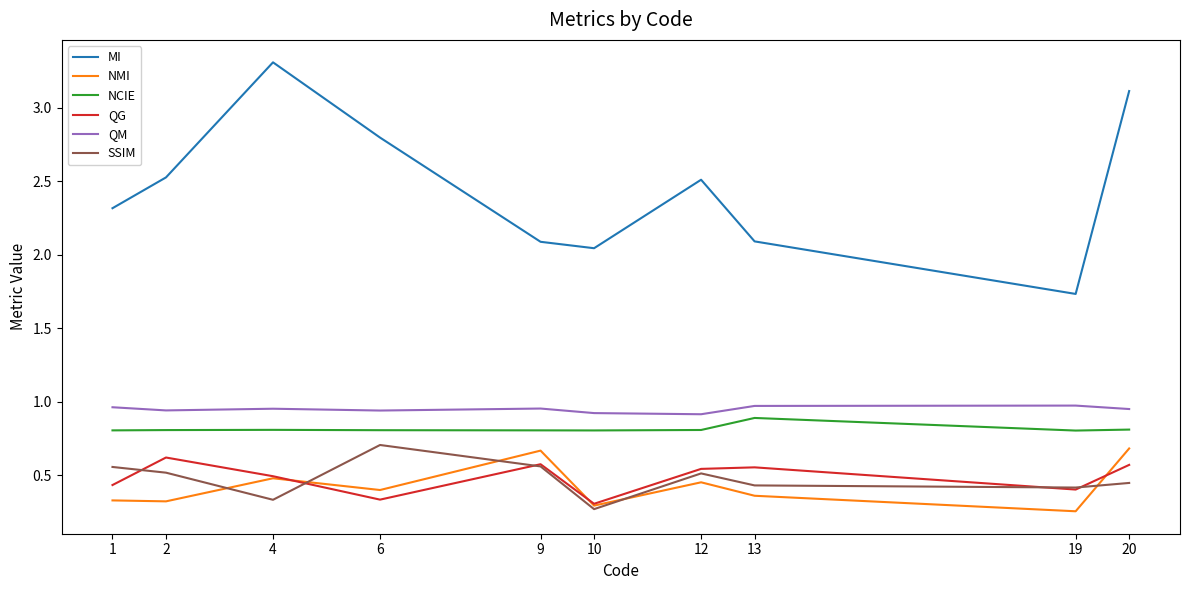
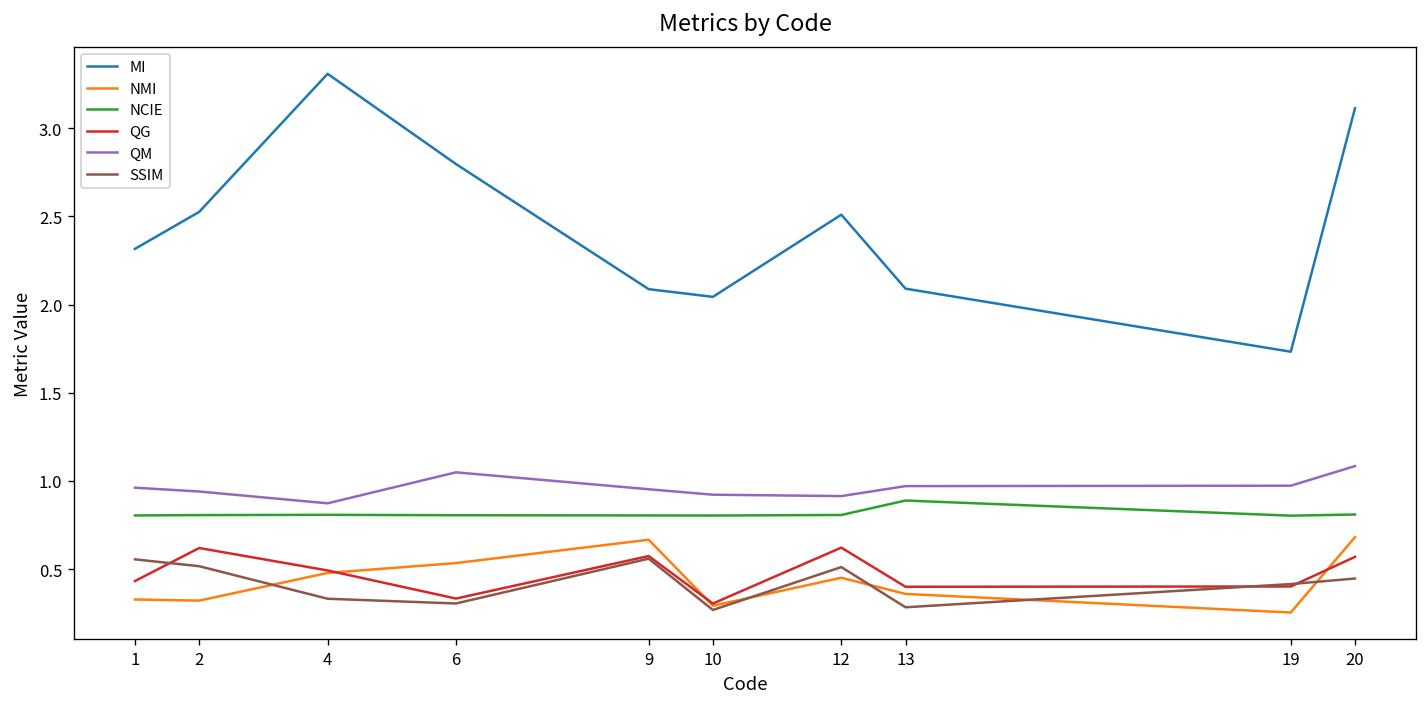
  {
    "MI": {
      "1": 2.32,
      "2": 2.52,
      "4": 3.31,
      "6": 2.80,
      "9": 2.09,
      "10": 2.04,
      "12": 2.51,
      "13": 2.09,
      "19": 1.73,
      "20": 3.11
    },
    "NMI": {
      "1": 0.33,
      "2": 0.32,
-     "6": 0.40,
+     "6": 0.53,
      "9": 0.67,
      "12": 0.45,
      "13": 0.36,
      "19": 0.25,
      "20": 0.68
    },
    "NCIE": {
      "1": 0.80,
      "2": 0.81,
      "4": 0.81,
      "6": 0.81,
      "9": 0.80,
      "10": 0.80,
      "12": 0.81,
      "13": 0.89,
      "19": 0.80,
      "20": 0.81
    },
    "QG": {
      "1": 0.43,
      "2": 0.62,
      "6": 0.33,
-     "12": 0.54,
-     "13": 0.55,
+     "12": 0.62,
+     "13": 0.40,
      "20": 0.57
    },
    "QM": {
      "1": 0.96,
      "2": 0.94,
-     "4": 0.95,
-     "6": 0.94,
+     "4": 0.87,
+     "6": 1.05,
      "9": 0.95,
      "10": 0.92,
      "12": 0.91,
      "13": 0.97,
      "19": 0.97,
-     "20": 0.95
+     "20": 1.08
    },
    "SSIM": {
      "1": 0.56,
      "2": 0.52,
      "4": 0.33,
-     "6": 0.71,
+     "6": 0.31,
      "10": 0.27,
      "12": 0.51,
-     "13": 0.43,
+     "13": 0.28,
      "20": 0.45
    }
  }
